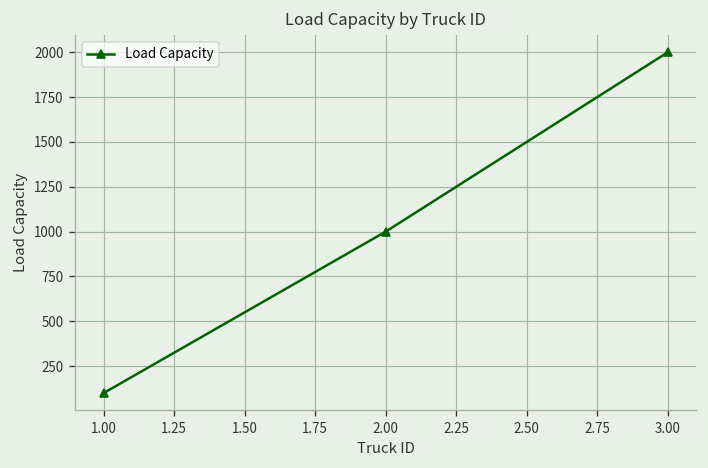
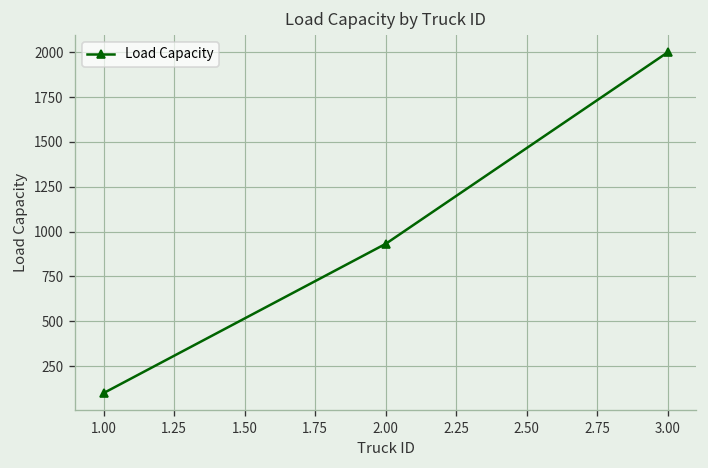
  {
    "1.00": 100,
-   "2.00": 1000,
+   "2.00": 930,
    "3.00": 2000
  }
